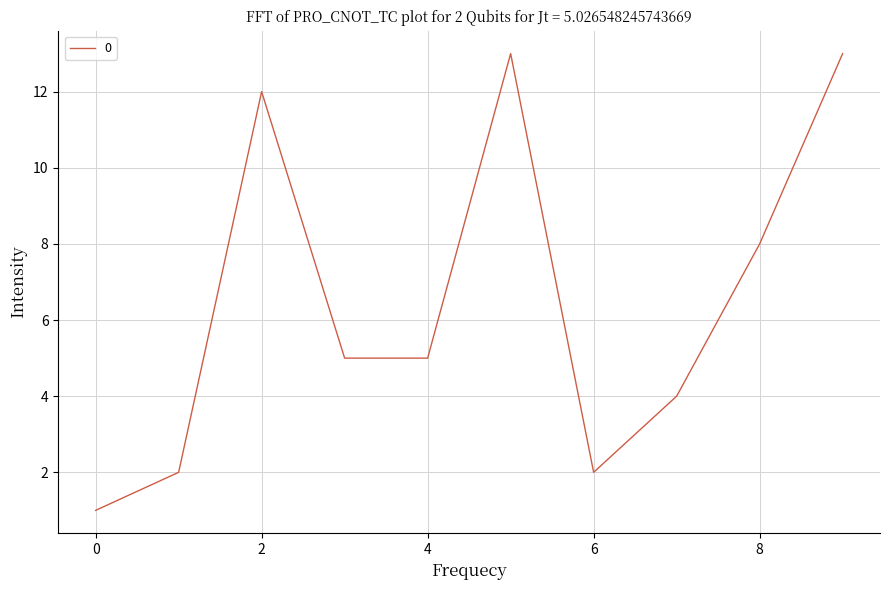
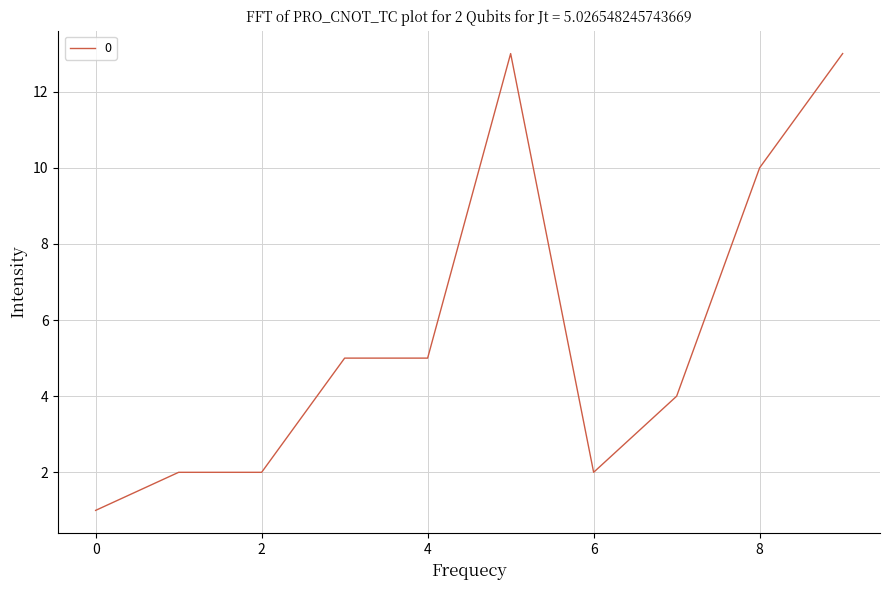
  {
    "0": 1,
-   "2": 12,
+   "2": 2,
    "4": 5,
    "6": 2,
-   "8": 8
+   "8": 10
  }
